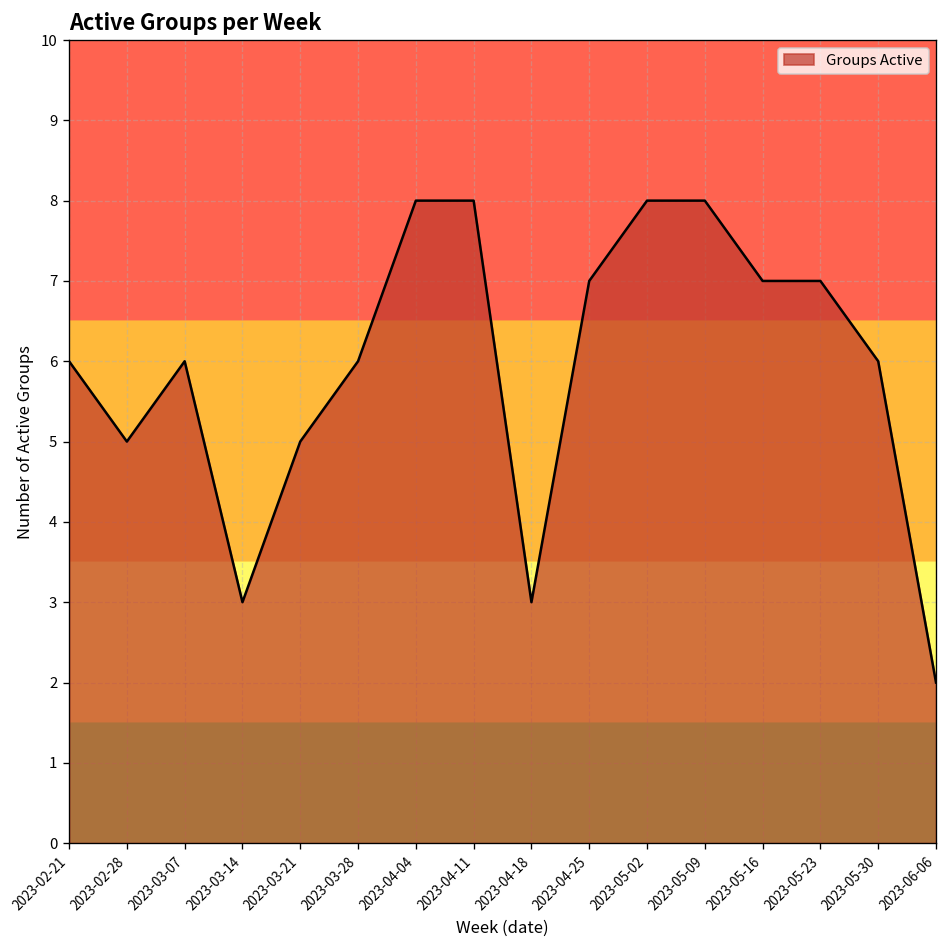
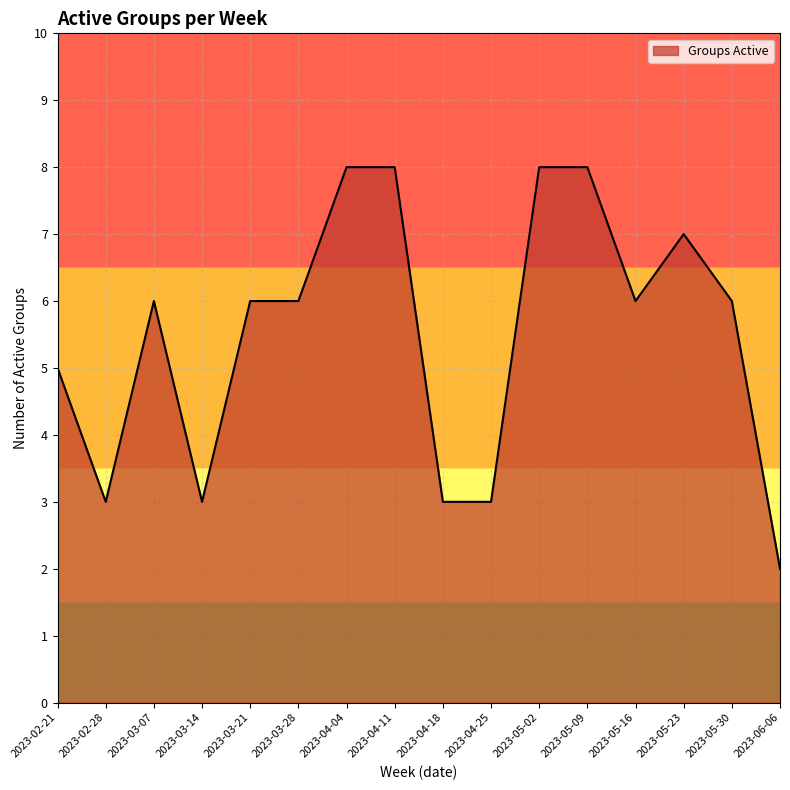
  {
-   "2023-02-21": 6,
-   "2023-02-28": 5,
+   "2023-02-21": 5,
+   "2023-02-28": 3,
    "2023-03-07": 6,
    "2023-03-14": 3,
-   "2023-03-21": 5,
+   "2023-03-21": 6,
    "2023-03-28": 6,
    "2023-04-04": 8,
    "2023-04-11": 8,
    "2023-04-18": 3,
-   "2023-04-25": 7,
+   "2023-04-25": 3,
    "2023-05-02": 8,
    "2023-05-09": 8,
-   "2023-05-16": 7,
+   "2023-05-16": 6,
    "2023-05-23": 7,
    "2023-05-30": 6,
    "2023-06-06": 2
  }
